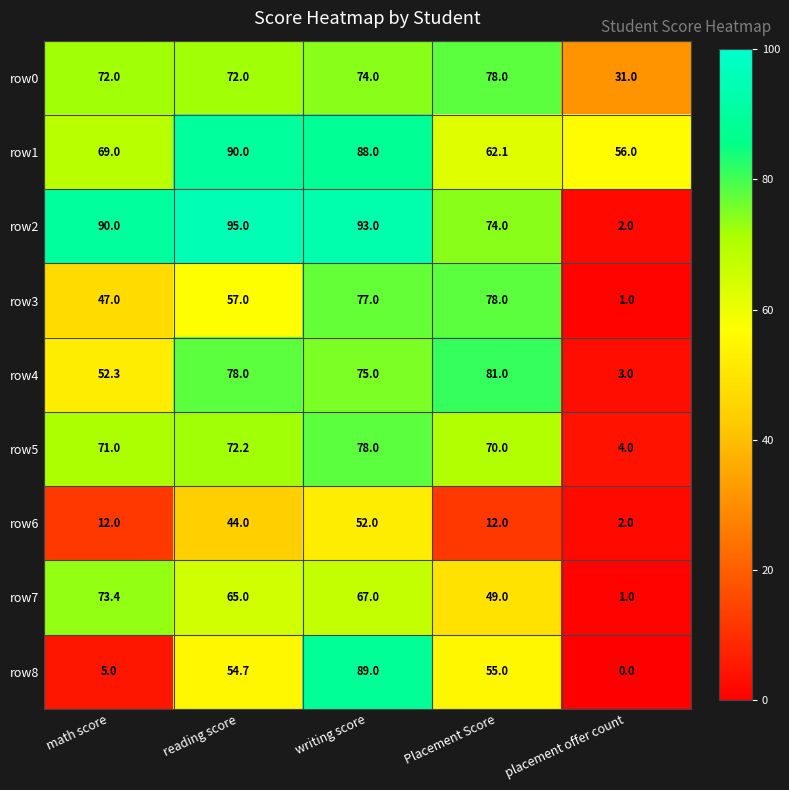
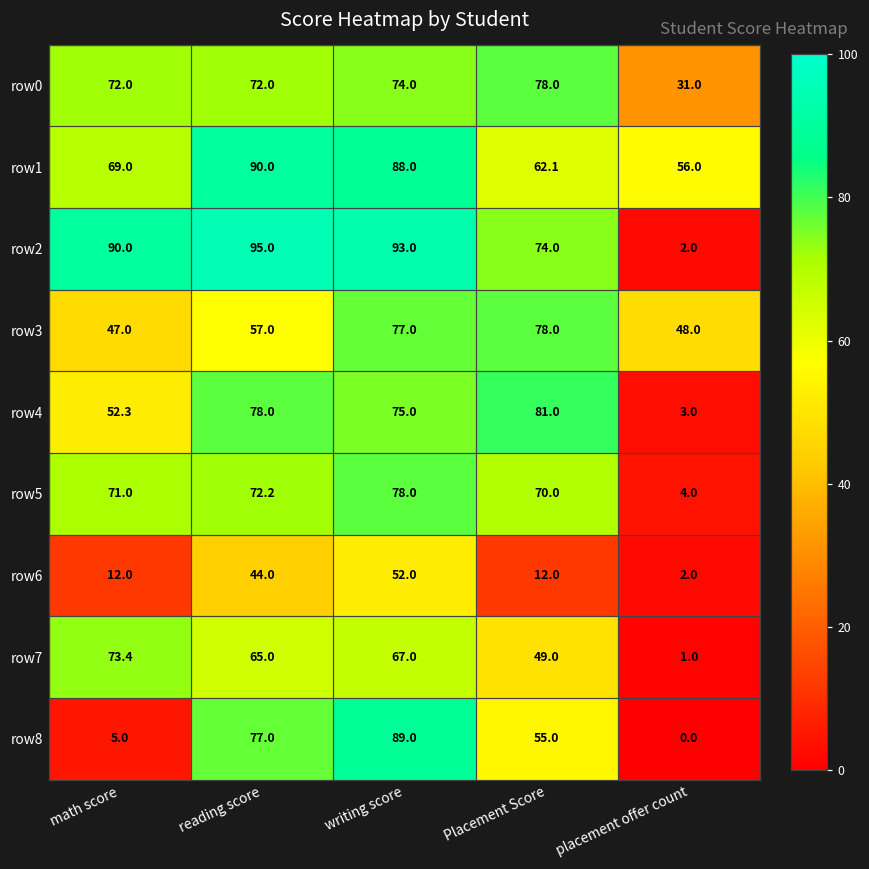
  {
    "row0": {
      "math score": 72.0,
      "reading score": 72.0,
      "writing score": 74.0,
      "Placement Score": 78.0,
      "placement offer count": 31.0
    },
    "row1": {
      "math score": 69.0,
      "reading score": 90.0,
      "writing score": 88.0,
      "Placement Score": 62.1,
      "placement offer count": 56.0
    },
    "row2": {
      "math score": 90.0,
      "reading score": 95.0,
      "writing score": 93.0,
      "Placement Score": 74.0,
      "placement offer count": 2.0
    },
    "row3": {
      "math score": 47.0,
      "reading score": 57.0,
      "writing score": 77.0,
      "Placement Score": 78.0,
-     "placement offer count": 1.0
+     "placement offer count": 48.0
    },
    "row4": {
      "math score": 52.3,
      "reading score": 78.0,
      "writing score": 75.0,
      "Placement Score": 81.0,
      "placement offer count": 3.0
    },
    "row5": {
      "math score": 71.0,
      "reading score": 72.2,
      "writing score": 78.0,
      "Placement Score": 70.0,
      "placement offer count": 4.0
    },
    "row6": {
      "math score": 12.0,
      "reading score": 44.0,
      "writing score": 52.0,
      "Placement Score": 12.0,
      "placement offer count": 2.0
    },
    "row7": {
      "math score": 73.4,
      "reading score": 65.0,
      "writing score": 67.0,
      "Placement Score": 49.0,
      "placement offer count": 1.0
    },
    "row8": {
      "math score": 5.0,
-     "reading score": 54.7,
+     "reading score": 77.0,
      "writing score": 89.0,
      "Placement Score": 55.0,
      "placement offer count": 0.0
    }
  }
